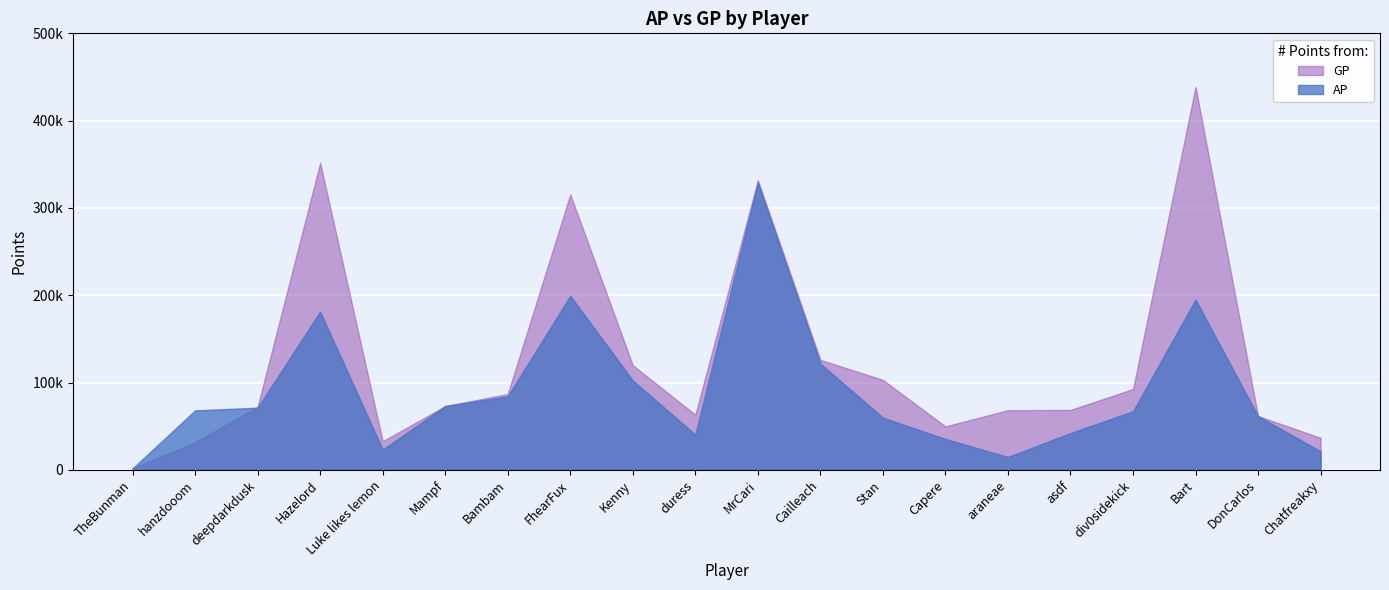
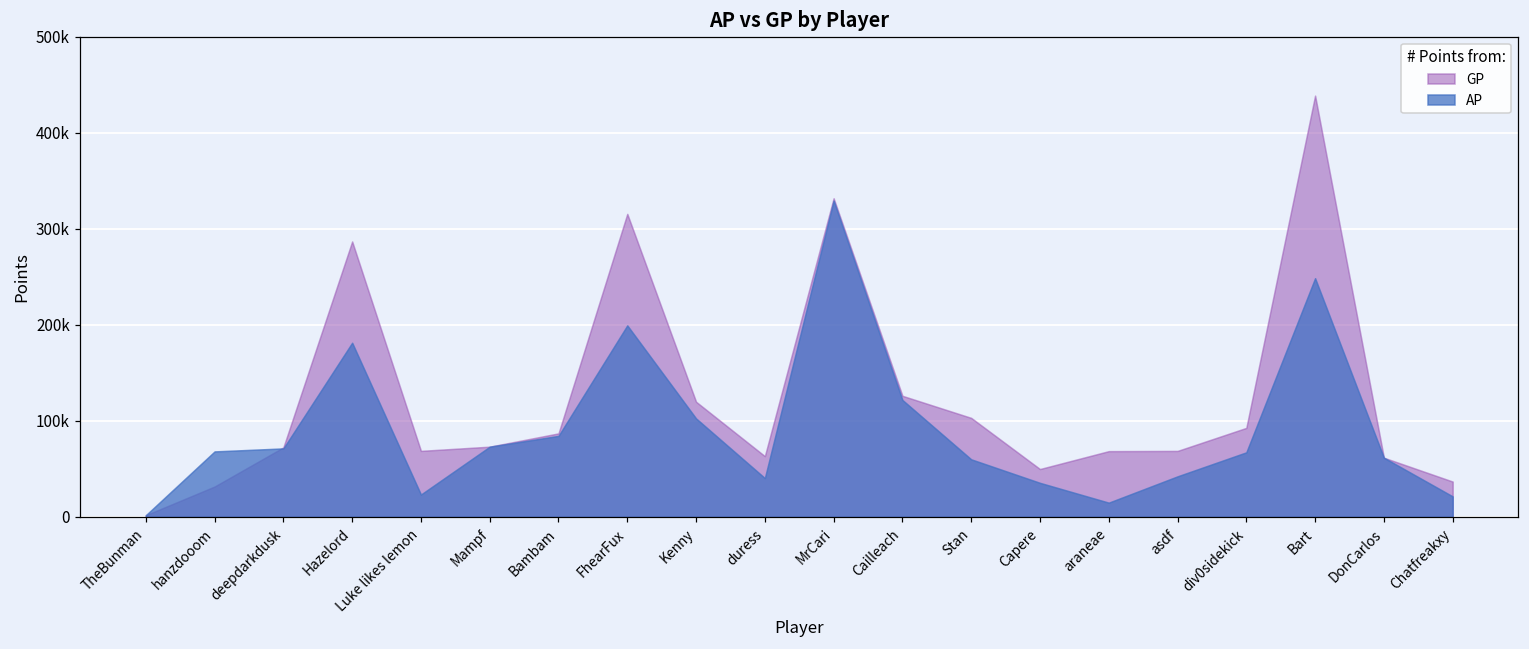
  {
    "GP": {
      "hanzdooom": 30000,
-     "Hazelord": 350000,
-     "Luke likes lemon": 30000,
+     "Hazelord": 290000,
+     "Luke likes lemon": 70000,
      "FhearFux": 320000,
      "Kenny": 120000,
      "duress": 60000,
      "Cailleach": 130000,
      "Stan": 100000,
      "Capere": 50000,
      "araneae": 70000,
      "asdf": 70000,
      "div0sidekick": 90000,
      "Bart": 440000,
      "Chatfreakxy": 40000
    },
    "AP": {
      "hanzdooom": 70000,
      "Hazelord": 180000,
      "Luke likes lemon": 20000,
      "FhearFux": 200000,
      "Kenny": 100000,
      "duress": 40000,
      "Cailleach": 120000,
      "Stan": 60000,
      "Capere": 40000,
      "araneae": 10000,
      "asdf": 40000,
      "div0sidekick": 70000,
-     "Bart": 200000,
+     "Bart": 250000,
      "Chatfreakxy": 20000
    }
  }
